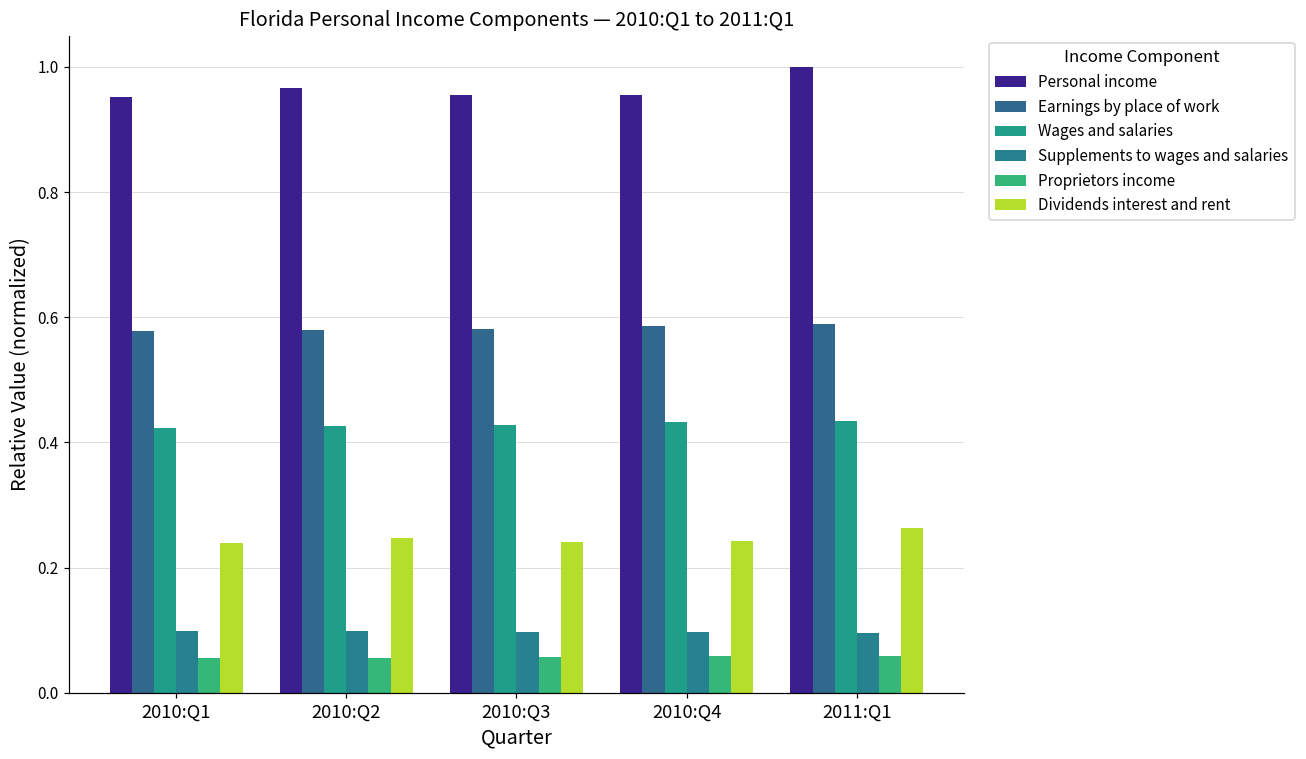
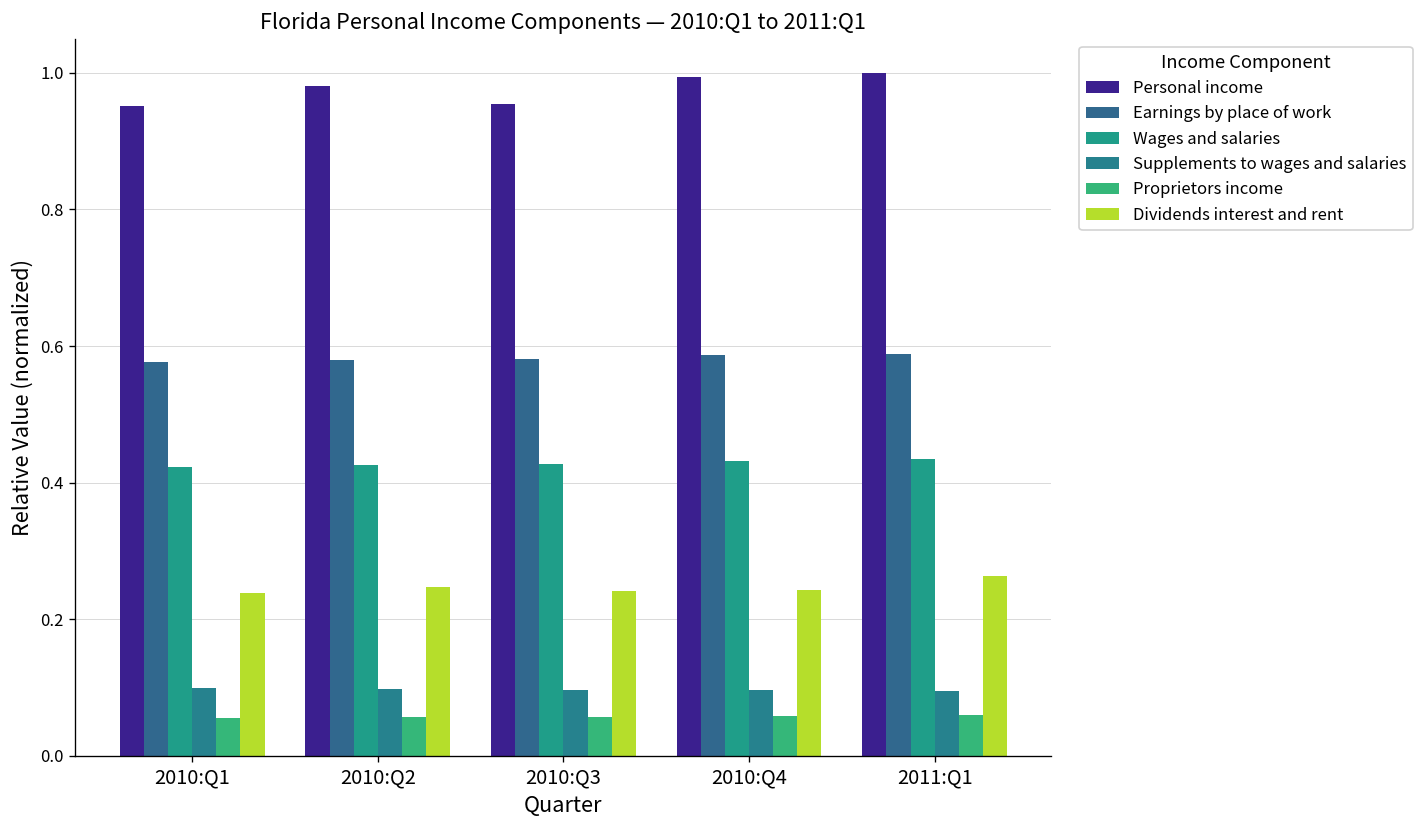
  {
    "Personal income": {
      "2010:Q1": 0.95,
-     "2010:Q2": 0.97,
+     "2010:Q2": 0.98,
      "2010:Q3": 0.96,
-     "2010:Q4": 0.95,
+     "2010:Q4": 0.99,
      "2011:Q1": 1.00
    },
    "Dividends interest and rent": {
      "2010:Q1": 0.24,
      "2010:Q2": 0.25,
      "2010:Q3": 0.24,
      "2010:Q4": 0.24,
      "2011:Q1": 0.26
    }
  }
